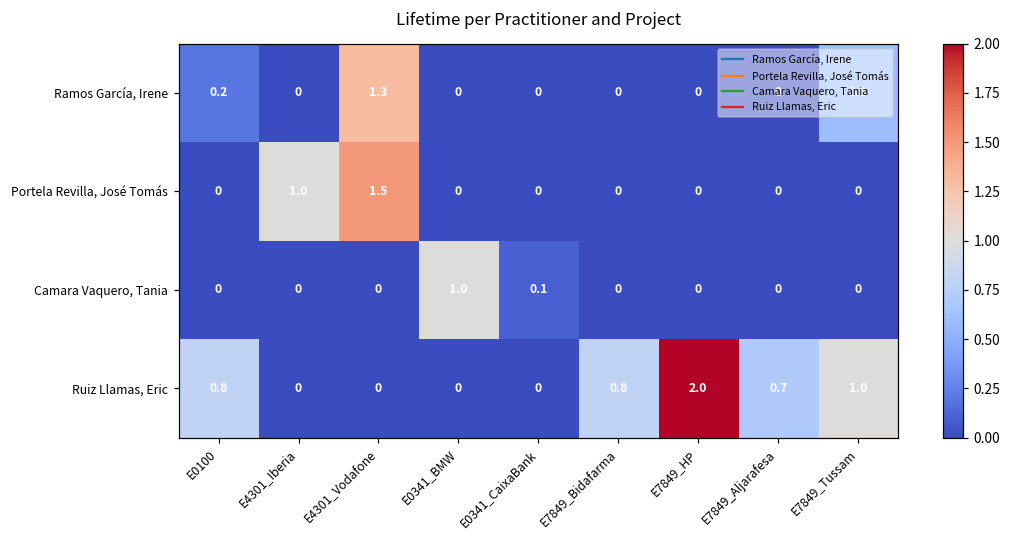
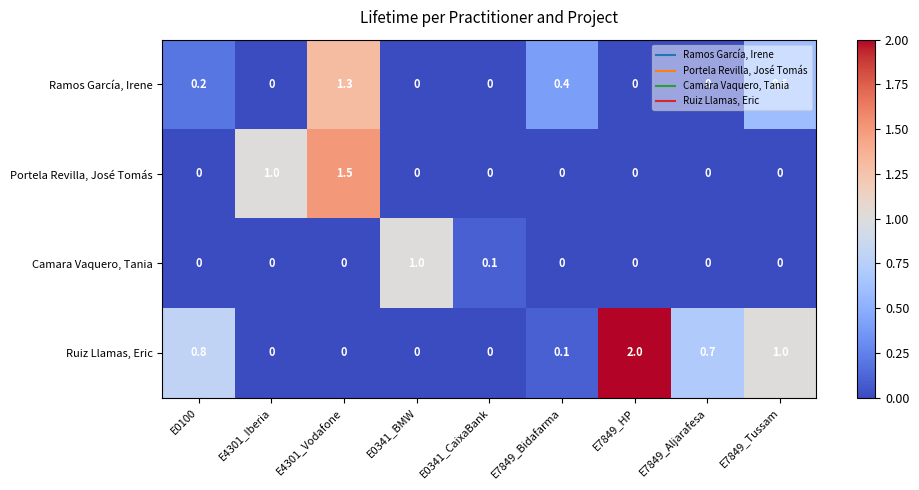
  {
    "Ramos García, Irene": {
      "E0100": 0.2,
      "E4301_Iberia": 0,
      "E4301_Vodafone": 1.3,
      "E0341_BMW": 0,
      "E0341_CaixaBank": 0,
-     "E7849_Bidafarma": 0,
+     "E7849_Bidafarma": 0.4,
      "E7849_HP": 0
    },
    "Portela Revilla, José Tomás": {
      "E0100": 0,
      "E4301_Vodafone": 1.5,
      "E0341_BMW": 0,
      "E0341_CaixaBank": 0,
      "E7849_Bidafarma": 0,
      "E7849_HP": 0,
      "E7849_Aljarafesa": 0,
      "E7849_Tussam": 0
    },
    "Camara Vaquero, Tania": {
      "E0100": 0,
      "E4301_Iberia": 0,
      "E4301_Vodafone": 0,
      "E0341_CaixaBank": 0.1,
      "E7849_Bidafarma": 0,
      "E7849_HP": 0,
      "E7849_Aljarafesa": 0,
      "E7849_Tussam": 0
    },
    "Ruiz Llamas, Eric": {
      "E0100": 0.8,
      "E4301_Iberia": 0,
      "E4301_Vodafone": 0,
      "E0341_BMW": 0,
      "E0341_CaixaBank": 0,
-     "E7849_Bidafarma": 0.8,
+     "E7849_Bidafarma": 0.1,
      "E7849_HP": 2.0,
      "E7849_Aljarafesa": 0.7
    }
  }
